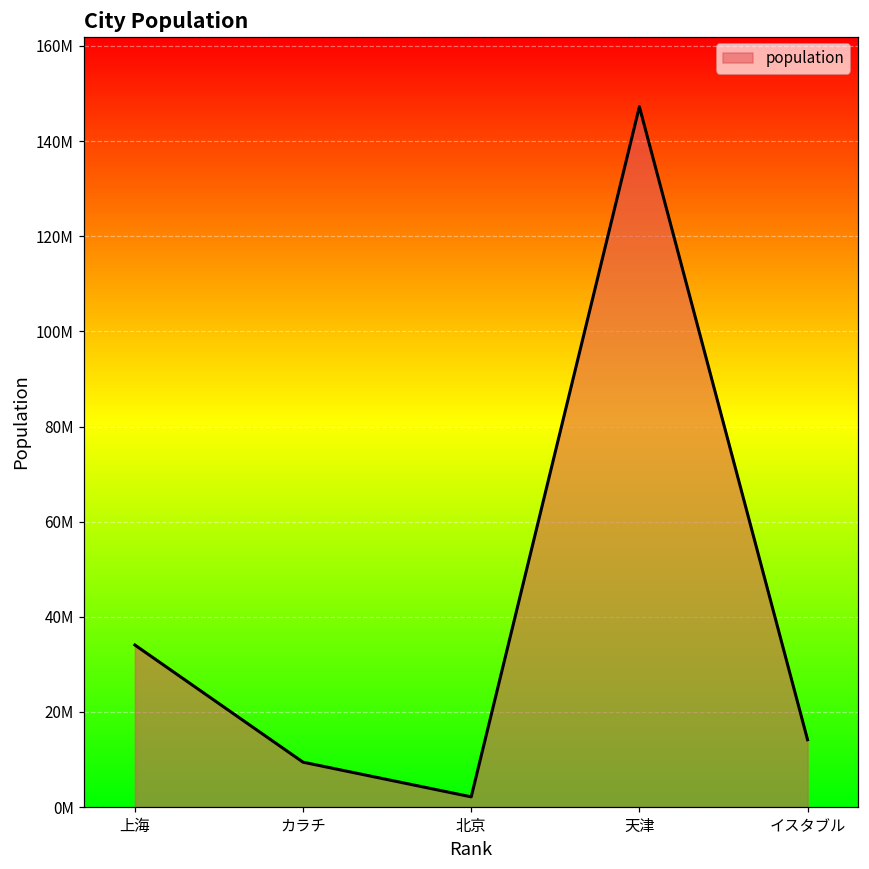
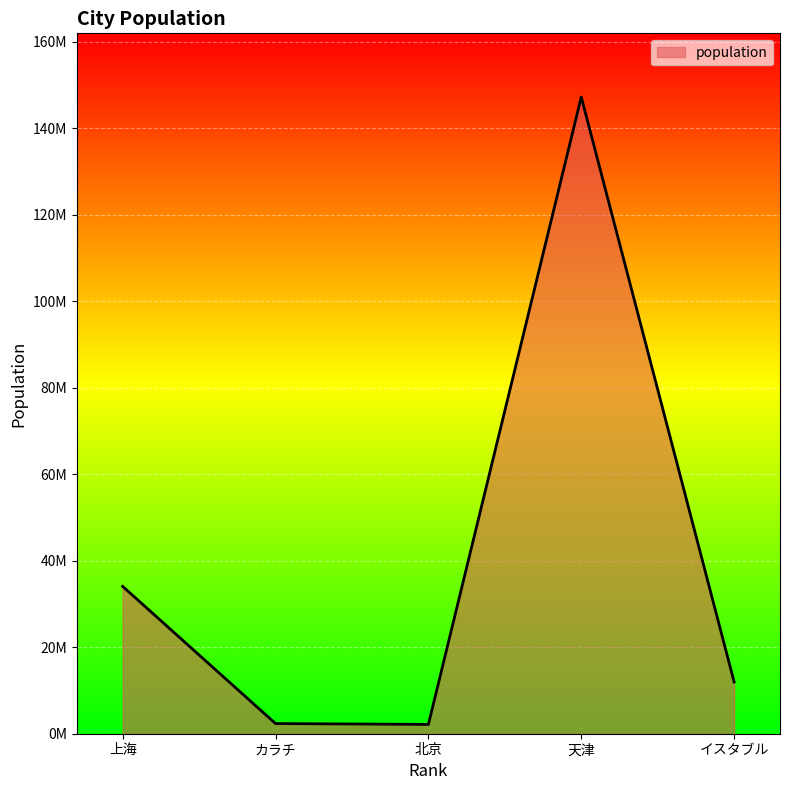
  {
    "上海": 34000000,
-   "カラチ": 9000000,
+   "カラチ": 2000000,
    "北京": 2000000,
    "天津": 147000000,
-   "イスタブル": 14000000
+   "イスタブル": 12000000
  }
